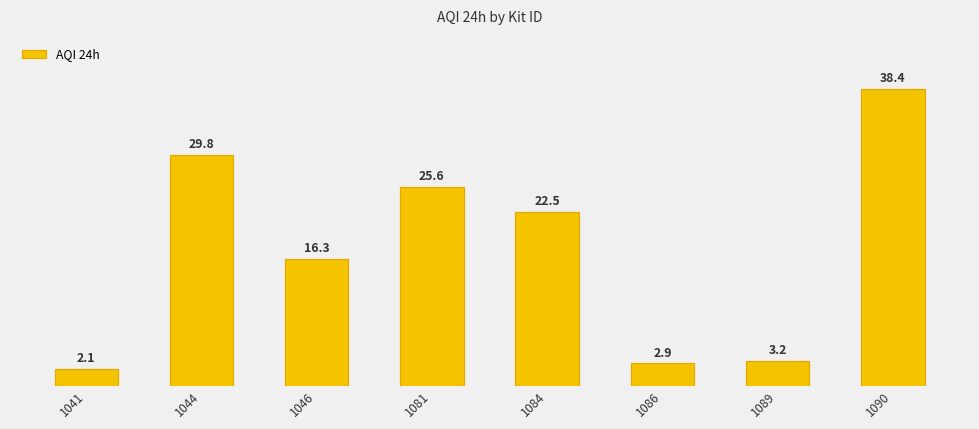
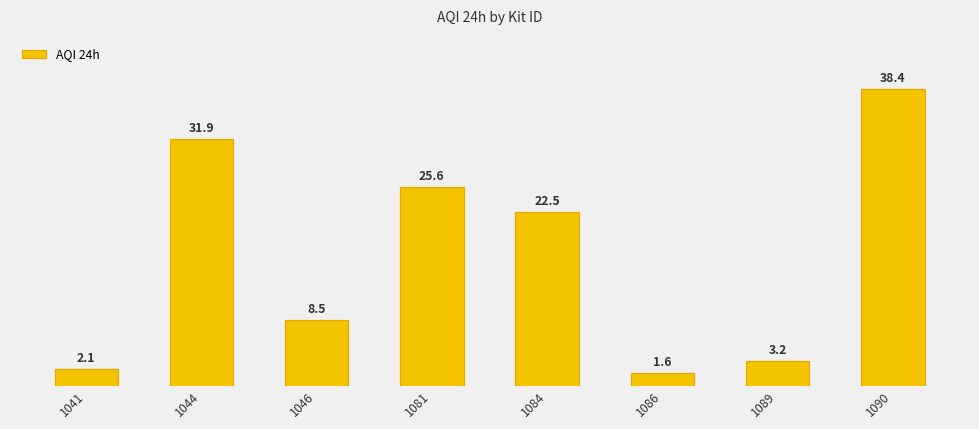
  {
    "1041": 2.1,
-   "1044": 29.8,
-   "1046": 16.3,
+   "1044": 31.9,
+   "1046": 8.5,
    "1081": 25.6,
    "1084": 22.5,
-   "1086": 2.9,
+   "1086": 1.6,
    "1089": 3.2,
    "1090": 38.4
  }
